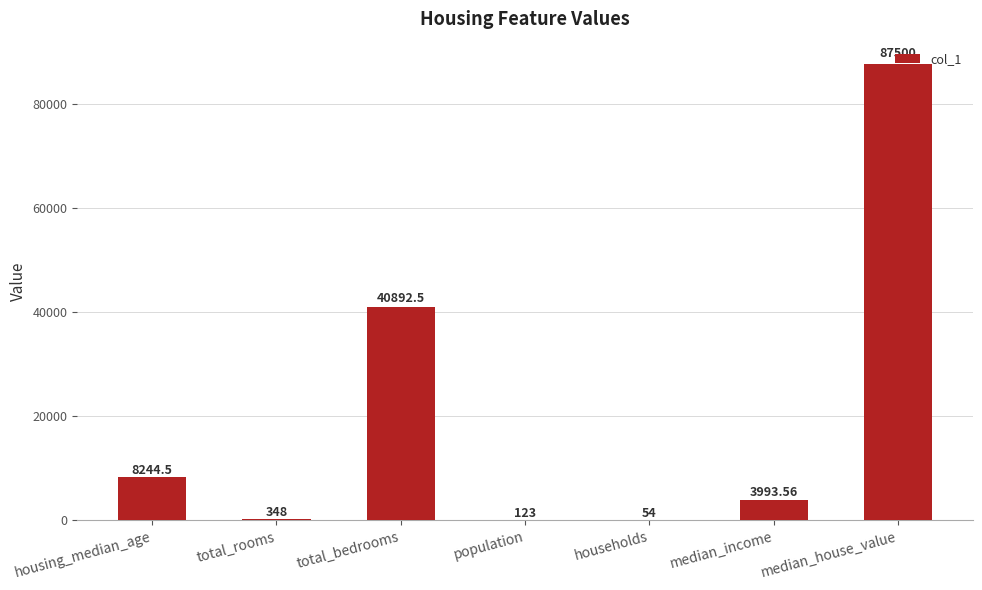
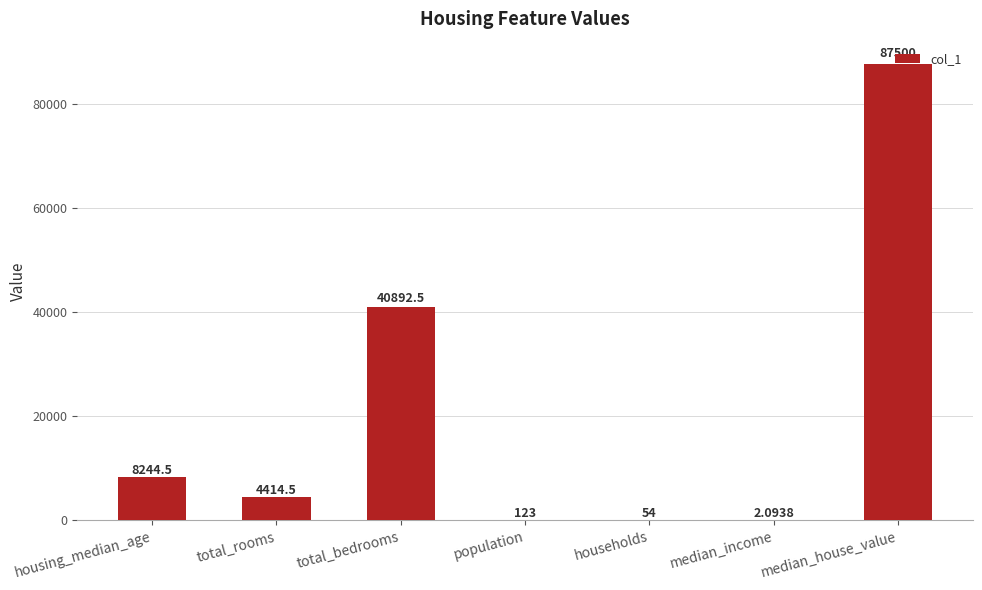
  {
    "housing_median_age": 8244.5,
-   "total_rooms": 348,
+   "total_rooms": 4414.5,
    "total_bedrooms": 40892.5,
    "population": 123,
    "households": 54,
-   "median_income": 3993.56,
+   "median_income": 2.0938,
    "median_house_value": 87500
  }
